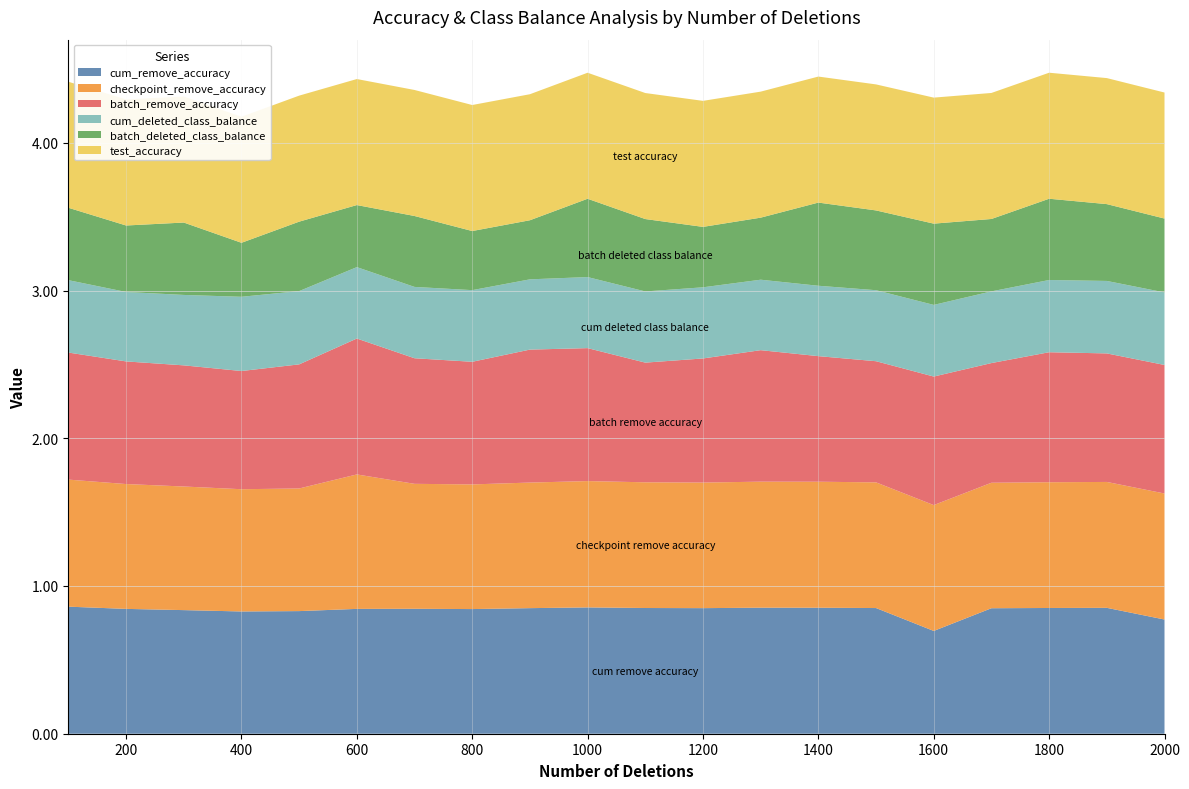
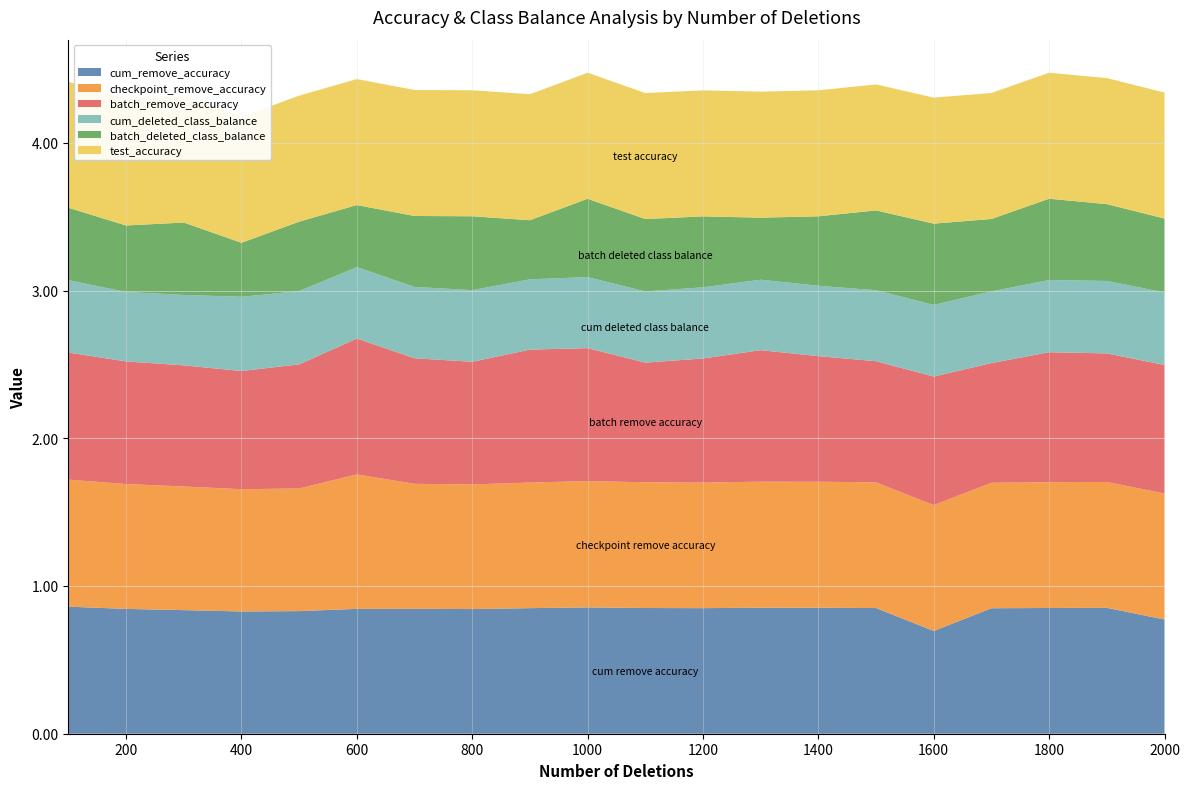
  {
    "cum_remove_accuracy": {
      "200": 0.85,
      "400": 0.83,
      "600": 0.85,
      "800": 0.84,
      "1000": 0.86,
      "1200": 0.85,
      "1400": 0.85,
      "1600": 0.70,
      "1800": 0.85,
      "2000": 0.77
    },
    "checkpoint_remove_accuracy": {
      "200": 0.85,
      "400": 0.83,
      "600": 0.91,
      "800": 0.84,
      "1000": 0.86,
      "1200": 0.85,
      "1400": 0.85,
      "1600": 0.85,
      "1800": 0.85,
      "2000": 0.85
    },
    "batch_remove_accuracy": {
      "200": 0.83,
      "400": 0.80,
      "600": 0.92,
      "800": 0.83,
      "1000": 0.90,
      "1200": 0.84,
      "1400": 0.85,
      "1600": 0.87,
      "1800": 0.88,
      "2000": 0.87
    },
    "cum_deleted_class_balance": {
      "200": 0.47,
      "400": 0.50,
      "600": 0.48,
      "800": 0.49,
      "1000": 0.48,
      "1200": 0.48,
      "1400": 0.48,
      "1600": 0.49,
      "1800": 0.49,
      "2000": 0.49
    },
    "batch_deleted_class_balance": {
      "200": 0.45,
      "400": 0.37,
      "600": 0.42,
-     "800": 0.4,
+     "800": 0.5,
      "1000": 0.53,
-     "1200": 0.41,
-     "1400": 0.56,
+     "1200": 0.48,
+     "1400": 0.47,
      "1600": 0.55,
      "1800": 0.55,
      "2000": 0.50
    },
    "test_accuracy": {
      "600": 0.85,
      "800": 0.85,
      "1000": 0.85,
      "1200": 0.85,
      "1400": 0.85,
      "1600": 0.85,
      "1800": 0.85,
      "2000": 0.85
    }
  }
